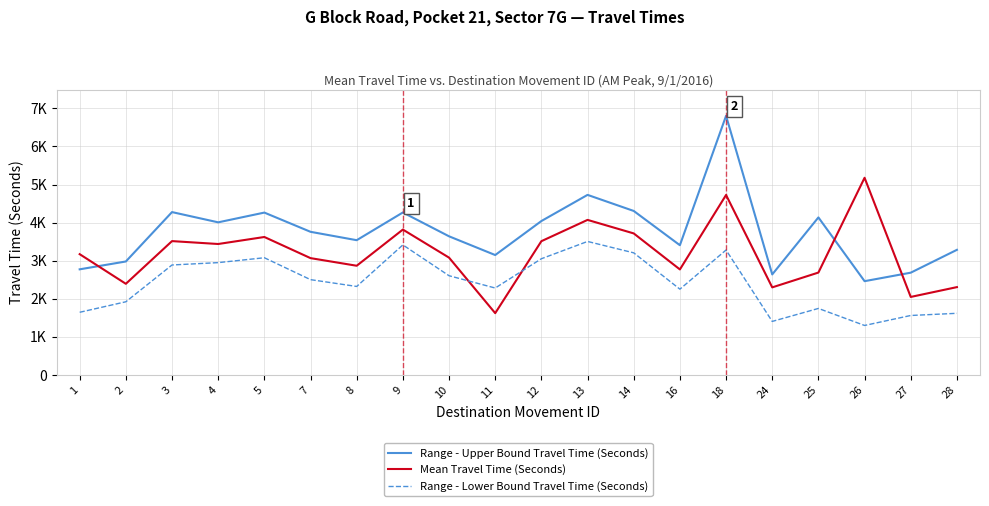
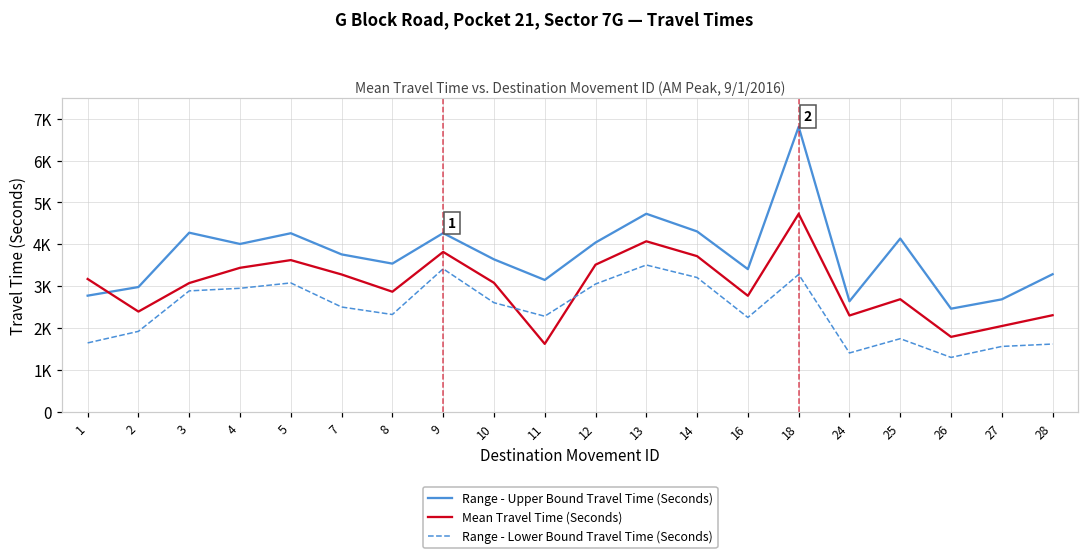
  {
    "Mean Travel Time (Seconds)": {
      "1": 3200,
      "2": 2400,
-     "3": 3500,
+     "3": 3100,
      "4": 3400,
      "5": 3600,
-     "7": 3100,
+     "7": 3300,
      "8": 2900,
      "9": 3800,
      "10": 3100,
      "11": 1600,
      "12": 3500,
      "13": 4100,
      "14": 3700,
      "16": 2800,
      "18": 4700,
      "24": 2300,
      "25": 2700,
-     "26": 5200,
+     "26": 1800,
      "27": 2000,
      "28": 2300
    }
  }
